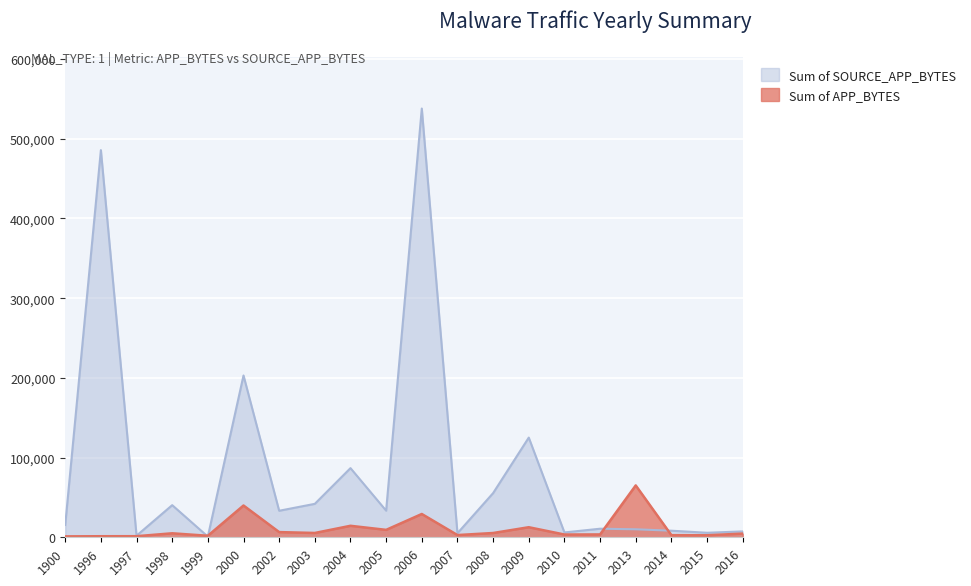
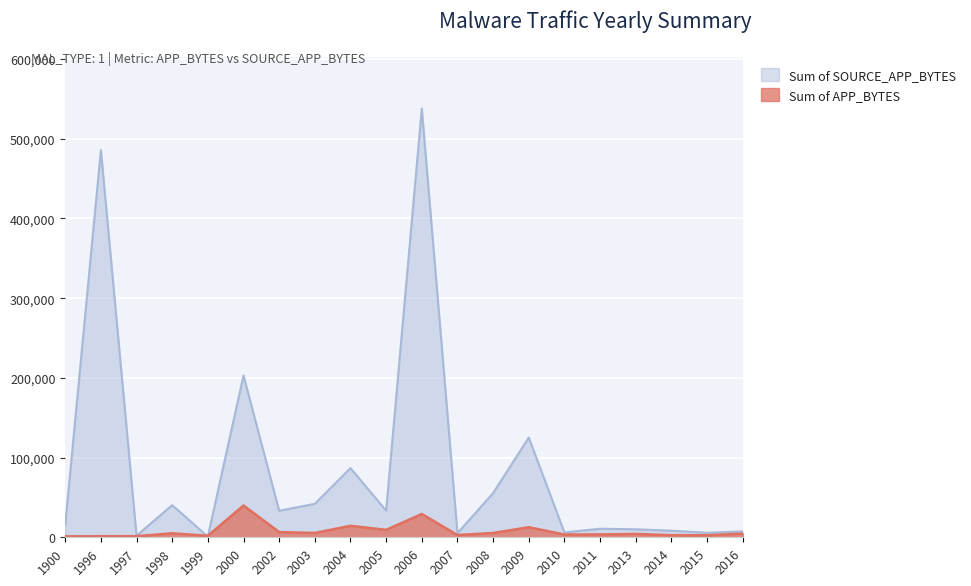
  {
    "Sum of SOURCE_APP_BYTES": {
      "1900": "20,000",
      "1996": "490,000",
      "1998": "40,000",
      "2000": "200,000",
      "2002": "30,000",
      "2003": "40,000",
      "2004": "90,000",
      "2005": "30,000",
      "2006": "540,000",
      "2008": "60,000",
      "2009": "130,000",
      "2011": "10,000",
      "2013": "10,000",
      "2014": "10,000"
    },
    "Sum of APP_BYTES": {
      "1900": "0",
      "1996": "0",
      "1998": "10,000",
      "2000": "40,000",
      "2002": "10,000",
      "2003": "10,000",
      "2004": "10,000",
      "2005": "10,000",
      "2006": "30,000",
      "2008": "10,000",
      "2009": "10,000",
      "2011": "0",
-     "2013": "70,000",
+     "2013": "0",
      "2014": "0"
    }
  }
